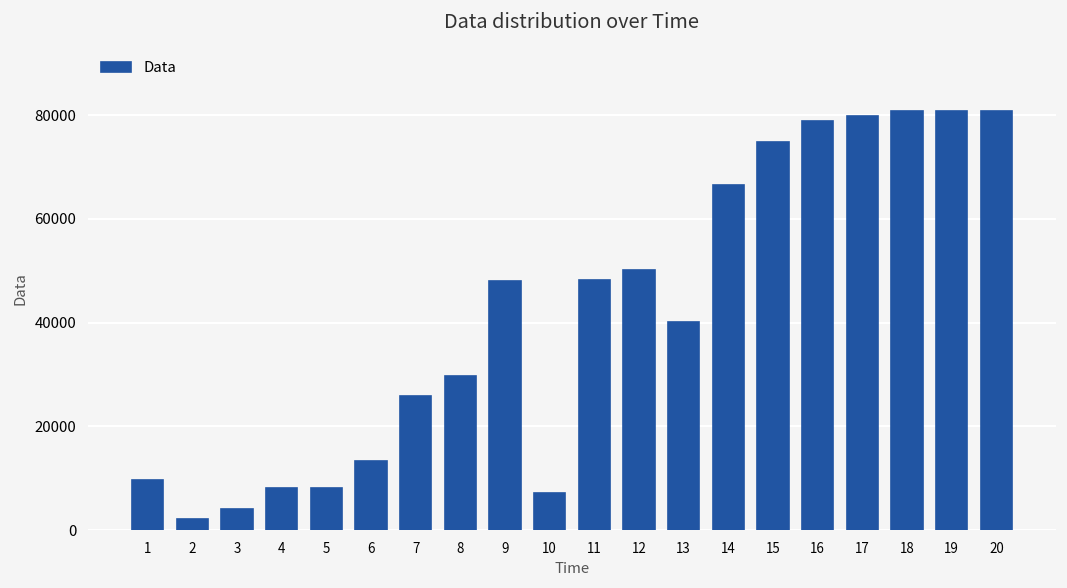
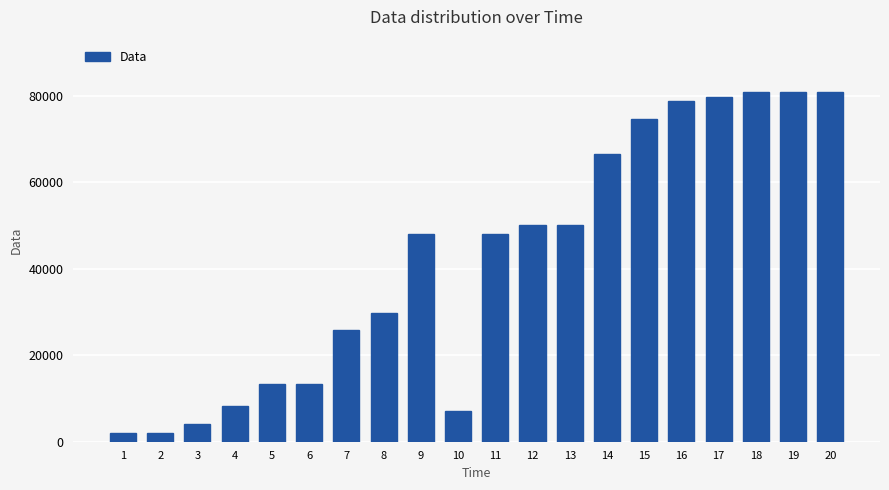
  {
-   "1": 10000,
+   "1": 2000,
    "2": 2000,
    "3": 4000,
    "4": 8000,
-   "5": 8000,
+   "5": 13000,
    "6": 13000,
    "7": 26000,
    "8": 30000,
    "9": 48000,
    "10": 7000,
    "11": 48000,
    "12": 50000,
-   "13": 40000,
+   "13": 50000,
    "14": 67000,
    "15": 75000,
    "16": 79000,
    "17": 80000,
    "18": 81000,
    "19": 81000,
    "20": 81000
  }
